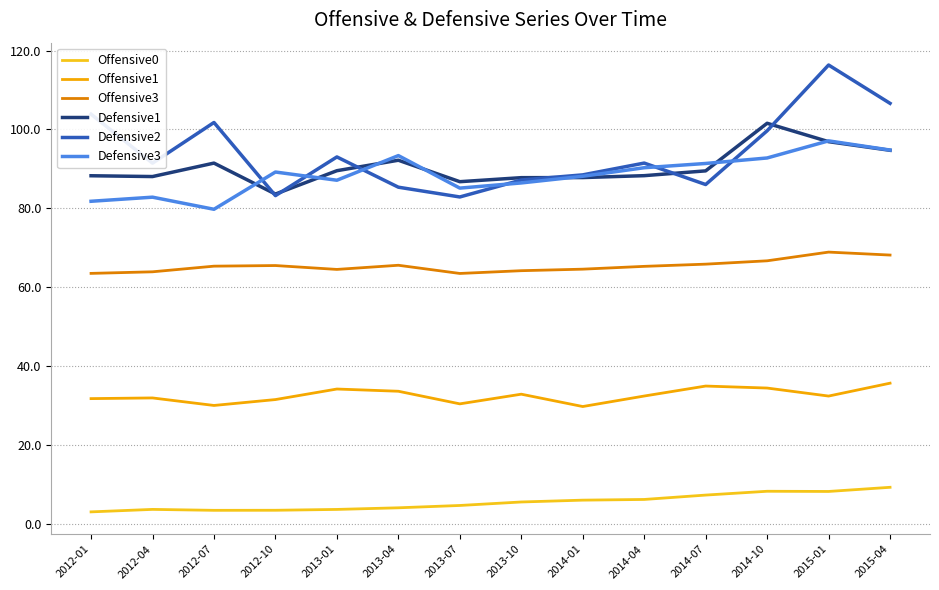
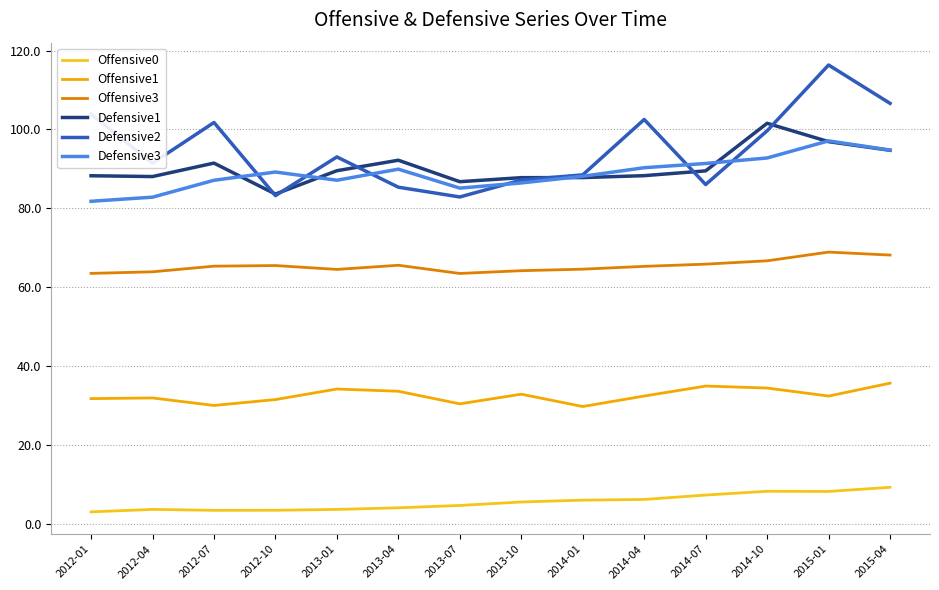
  {
    "Defensive1": {
      "2012-01": 88,
      "2012-04": 88,
      "2012-07": 91,
      "2013-01": 90,
      "2013-04": 92,
      "2013-07": 87,
      "2014-04": 88,
      "2014-07": 89,
      "2014-10": 102
    },
    "Defensive2": {
      "2012-07": 102,
      "2013-01": 93,
      "2013-04": 85,
      "2013-07": 83,
-     "2014-04": 91,
+     "2014-04": 103,
      "2014-07": 86,
      "2014-10": 100,
      "2015-01": 116,
      "2015-04": 107
    },
    "Defensive3": {
      "2012-01": 82,
      "2012-04": 83,
-     "2012-07": 80,
+     "2012-07": 87,
      "2012-10": 89,
      "2013-01": 87,
-     "2013-04": 93,
+     "2013-04": 90,
      "2013-07": 85,
      "2013-10": 86,
      "2014-04": 90,
      "2014-07": 91,
      "2014-10": 93
    }
  }
